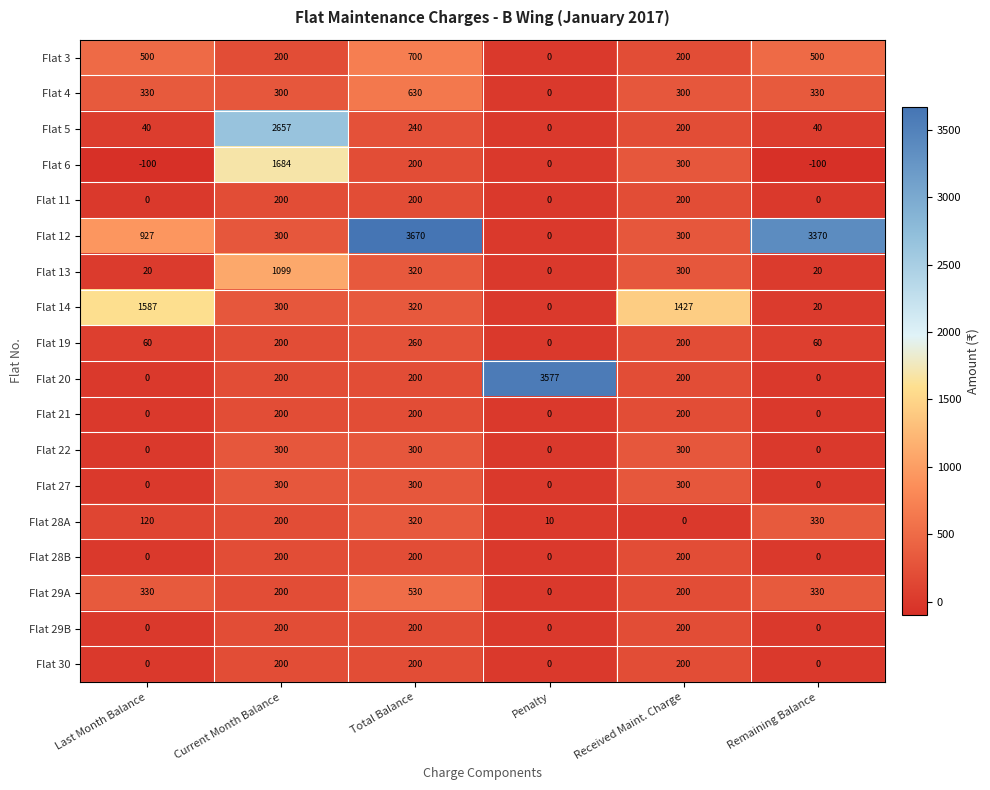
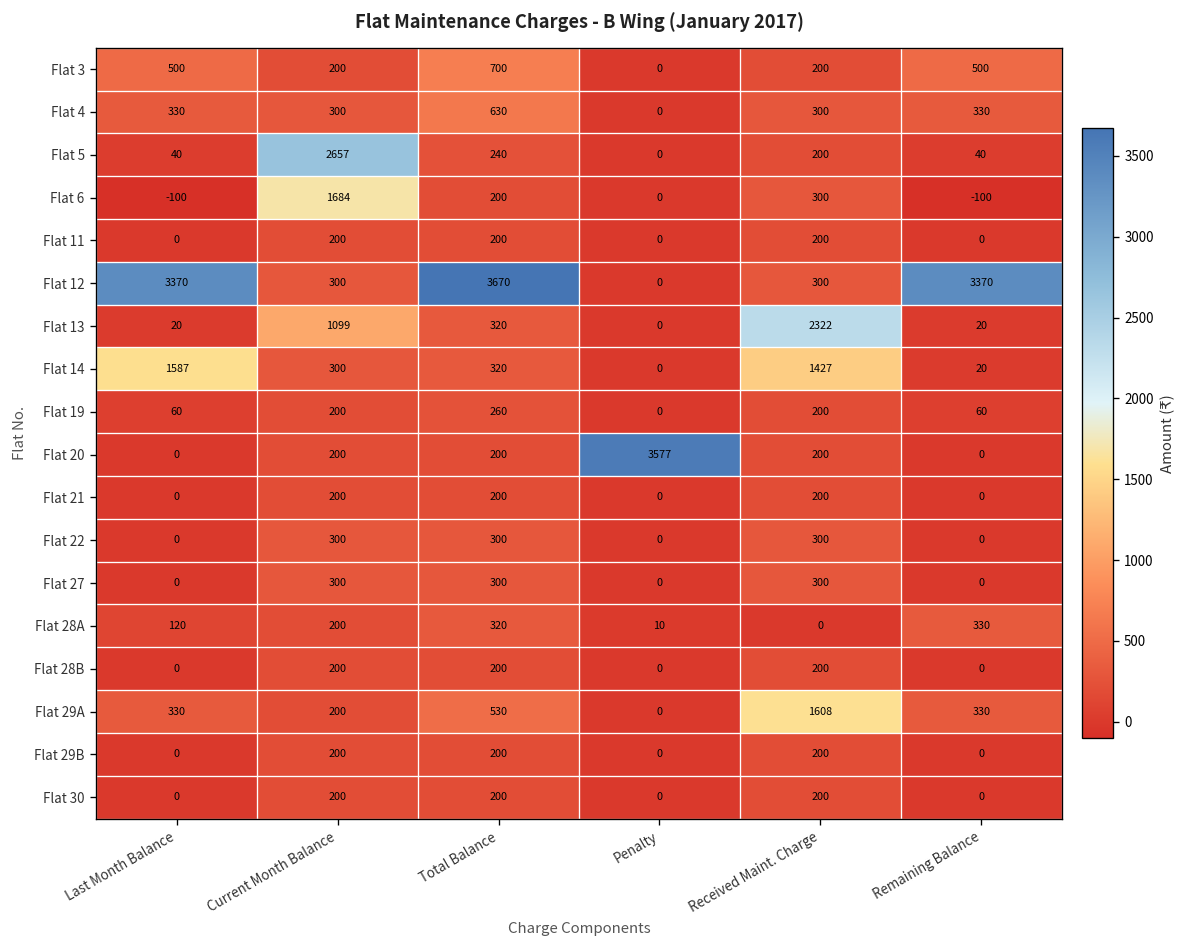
  {
    "Flat 3": {
      "Last Month Balance": 500,
      "Current Month Balance": 200,
      "Total Balance": 700,
      "Penalty": 0,
      "Received Maint. Charge": 200,
      "Remaining Balance": 500
    },
    "Flat 4": {
      "Last Month Balance": 330,
      "Current Month Balance": 300,
      "Total Balance": 630,
      "Penalty": 0,
      "Received Maint. Charge": 300,
      "Remaining Balance": 330
    },
    "Flat 5": {
      "Last Month Balance": 40,
      "Current Month Balance": 2657,
      "Total Balance": 240,
      "Penalty": 0,
      "Received Maint. Charge": 200,
      "Remaining Balance": 40
    },
    "Flat 6": {
      "Last Month Balance": -100,
      "Current Month Balance": 1684,
      "Total Balance": 200,
      "Penalty": 0,
      "Received Maint. Charge": 300,
      "Remaining Balance": -100
    },
    "Flat 11": {
      "Last Month Balance": 0,
      "Current Month Balance": 200,
      "Total Balance": 200,
      "Penalty": 0,
      "Received Maint. Charge": 200,
      "Remaining Balance": 0
    },
    "Flat 12": {
-     "Last Month Balance": 927,
+     "Last Month Balance": 3370,
      "Current Month Balance": 300,
      "Total Balance": 3670,
      "Penalty": 0,
      "Received Maint. Charge": 300,
      "Remaining Balance": 3370
    },
    "Flat 13": {
      "Last Month Balance": 20,
      "Current Month Balance": 1099,
      "Total Balance": 320,
      "Penalty": 0,
-     "Received Maint. Charge": 300,
+     "Received Maint. Charge": 2322,
      "Remaining Balance": 20
    },
    "Flat 14": {
      "Last Month Balance": 1587,
      "Current Month Balance": 300,
      "Total Balance": 320,
      "Penalty": 0,
      "Received Maint. Charge": 1427,
      "Remaining Balance": 20
    },
    "Flat 19": {
      "Last Month Balance": 60,
      "Current Month Balance": 200,
      "Total Balance": 260,
      "Penalty": 0,
      "Received Maint. Charge": 200,
      "Remaining Balance": 60
    },
    "Flat 20": {
      "Last Month Balance": 0,
      "Current Month Balance": 200,
      "Total Balance": 200,
      "Penalty": 3577,
      "Received Maint. Charge": 200,
      "Remaining Balance": 0
    },
    "Flat 21": {
      "Last Month Balance": 0,
      "Current Month Balance": 200,
      "Total Balance": 200,
      "Penalty": 0,
      "Received Maint. Charge": 200,
      "Remaining Balance": 0
    },
    "Flat 22": {
      "Last Month Balance": 0,
      "Current Month Balance": 300,
      "Total Balance": 300,
      "Penalty": 0,
      "Received Maint. Charge": 300,
      "Remaining Balance": 0
    },
    "Flat 27": {
      "Last Month Balance": 0,
      "Current Month Balance": 300,
      "Total Balance": 300,
      "Penalty": 0,
      "Received Maint. Charge": 300,
      "Remaining Balance": 0
    },
    "Flat 28A": {
      "Last Month Balance": 120,
      "Current Month Balance": 200,
      "Total Balance": 320,
      "Penalty": 10,
      "Received Maint. Charge": 0,
      "Remaining Balance": 330
    },
    "Flat 28B": {
      "Last Month Balance": 0,
      "Current Month Balance": 200,
      "Total Balance": 200,
      "Penalty": 0,
      "Received Maint. Charge": 200,
      "Remaining Balance": 0
    },
    "Flat 29A": {
      "Last Month Balance": 330,
      "Current Month Balance": 200,
      "Total Balance": 530,
      "Penalty": 0,
-     "Received Maint. Charge": 200,
+     "Received Maint. Charge": 1608,
      "Remaining Balance": 330
    },
    "Flat 29B": {
      "Last Month Balance": 0,
      "Current Month Balance": 200,
      "Total Balance": 200,
      "Penalty": 0,
      "Received Maint. Charge": 200,
      "Remaining Balance": 0
    },
    "Flat 30": {
      "Last Month Balance": 0,
      "Current Month Balance": 200,
      "Total Balance": 200,
      "Penalty": 0,
      "Received Maint. Charge": 200,
      "Remaining Balance": 0
    }
  }
